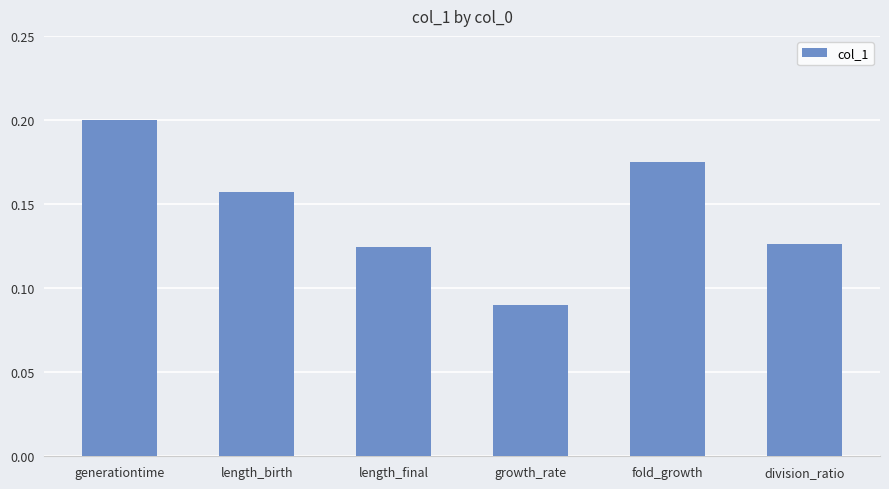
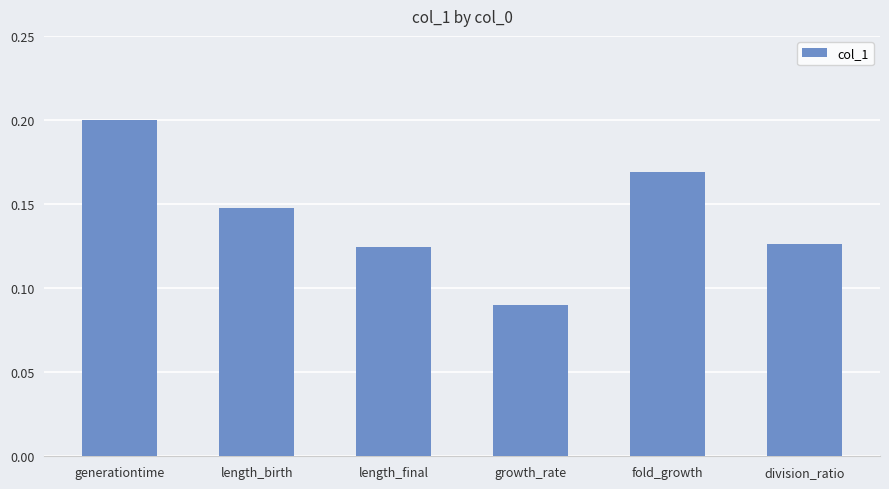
  {
    "generationtime": 0.200,
-   "length_birth": 0.157,
+   "length_birth": 0.148,
    "length_final": 0.124,
    "growth_rate": 0.090,
-   "fold_growth": 0.175,
+   "fold_growth": 0.169,
    "division_ratio": 0.126
  }
